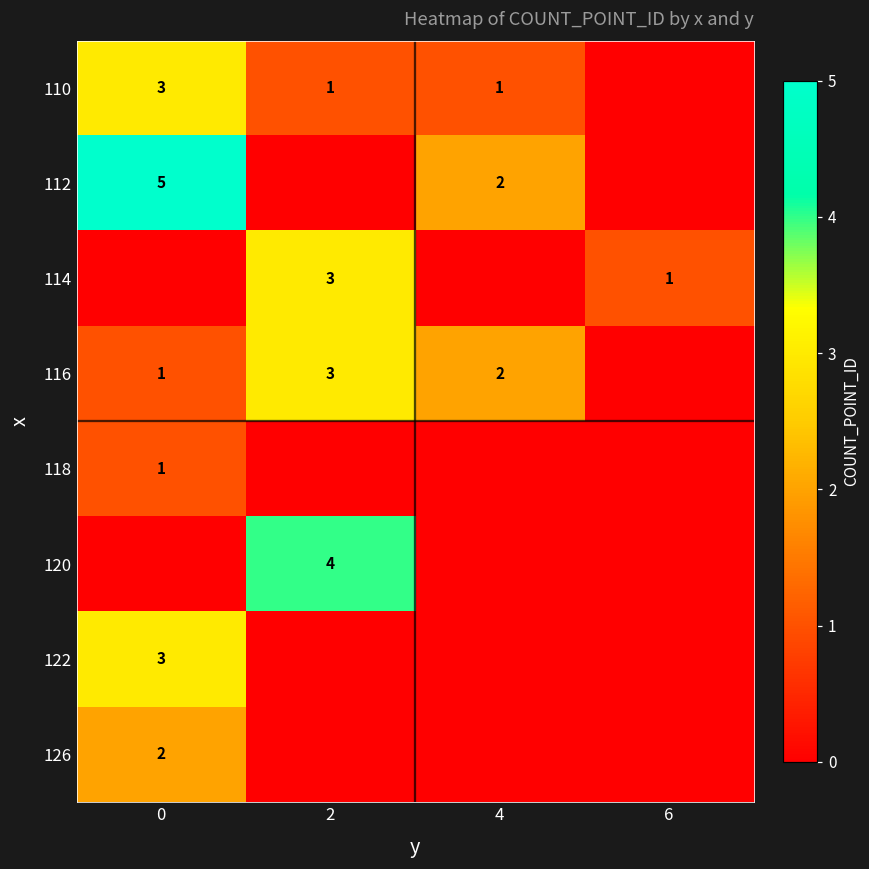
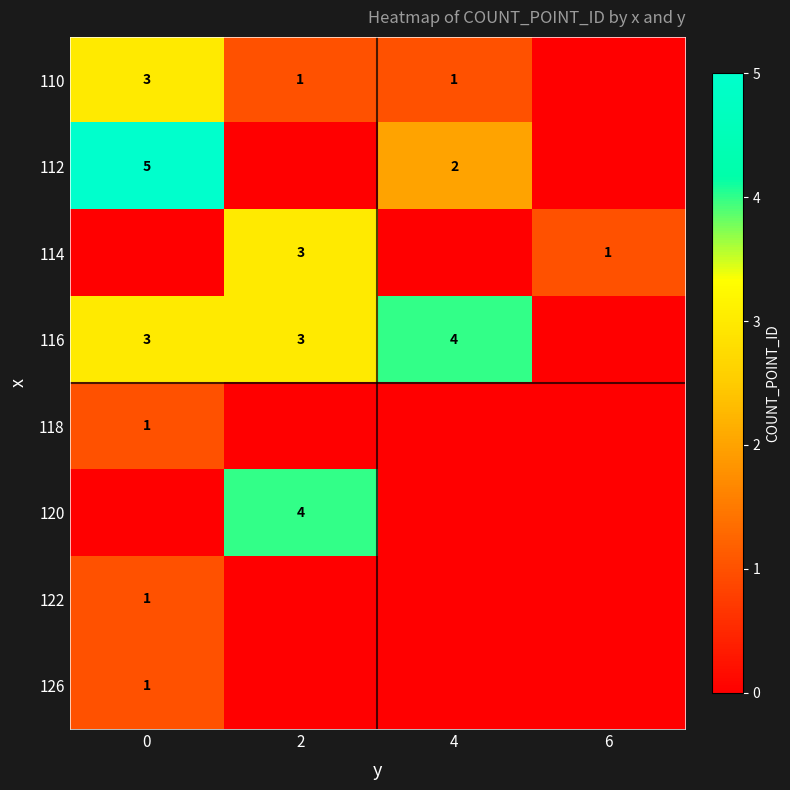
  {
    "110": {
      "0": 3,
      "2": 1,
      "4": 1
    },
    "112": {
      "0": 5,
      "4": 2
    },
    "114": {
      "2": 3,
      "6": 1
    },
    "116": {
-     "0": 1,
+     "0": 3,
      "2": 3,
-     "4": 2
+     "4": 4
    },
    "118": {
      "0": 1
    },
    "120": {
      "2": 4
    },
    "122": {
-     "0": 3
+     "0": 1
    },
    "126": {
-     "0": 2
+     "0": 1
    }
  }
